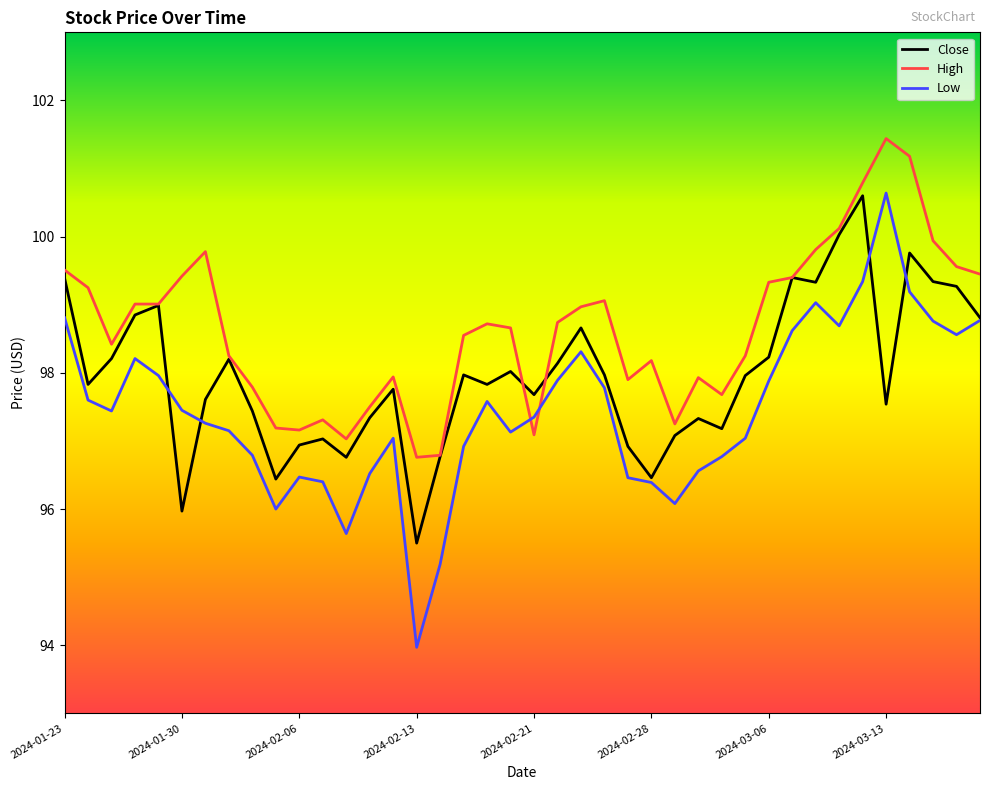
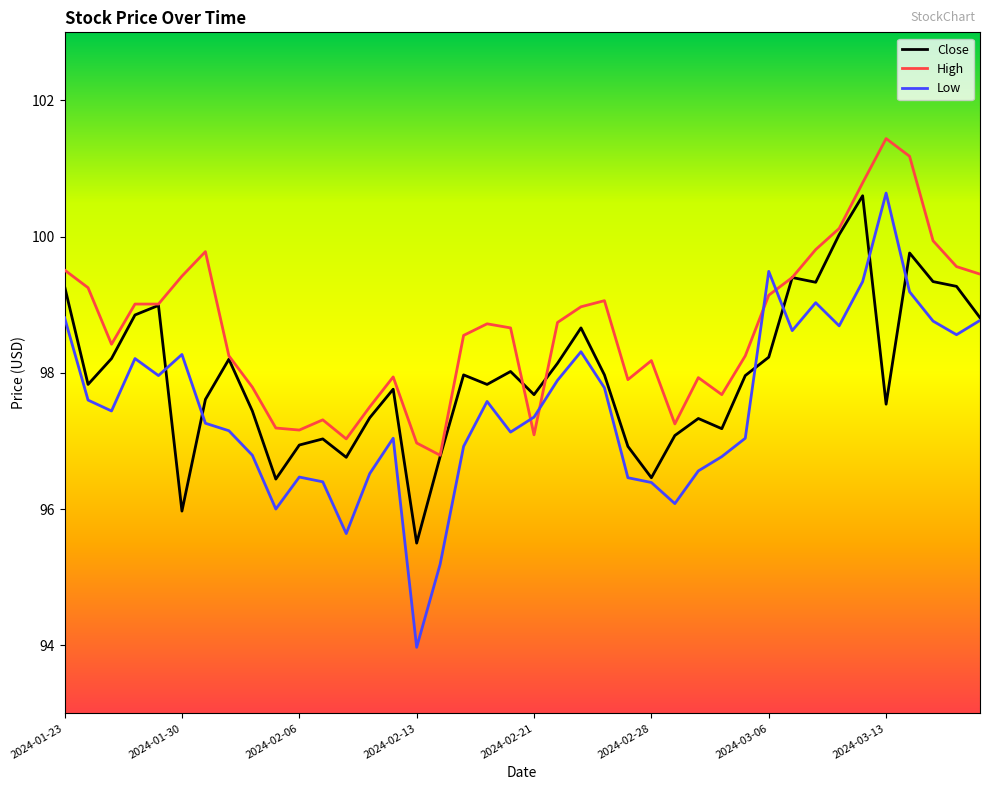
  {
    "Close": {
-     "2024-01-23": 99.4,
+     "2024-01-23": 99.3,
      "2024-01-30": 96.0,
      "2024-02-06": 96.9,
      "2024-02-13": 95.5,
      "2024-02-21": 97.7,
      "2024-02-28": 96.5,
      "2024-03-06": 98.2,
      "2024-03-13": 97.5
    },
    "High": {
      "2024-01-23": 99.5,
      "2024-01-30": 99.4,
      "2024-02-06": 97.2,
-     "2024-02-13": 96.8,
+     "2024-02-13": 97.0,
      "2024-02-21": 97.1,
      "2024-02-28": 98.2,
-     "2024-03-06": 99.3,
+     "2024-03-06": 99.1,
      "2024-03-13": 101.4
    },
    "Low": {
      "2024-01-23": 98.8,
-     "2024-01-30": 97.5,
+     "2024-01-30": 98.3,
      "2024-02-06": 96.5,
      "2024-02-13": 94.0,
      "2024-02-21": 97.4,
      "2024-02-28": 96.4,
-     "2024-03-06": 97.9,
+     "2024-03-06": 99.5,
      "2024-03-13": 100.6
    }
  }
